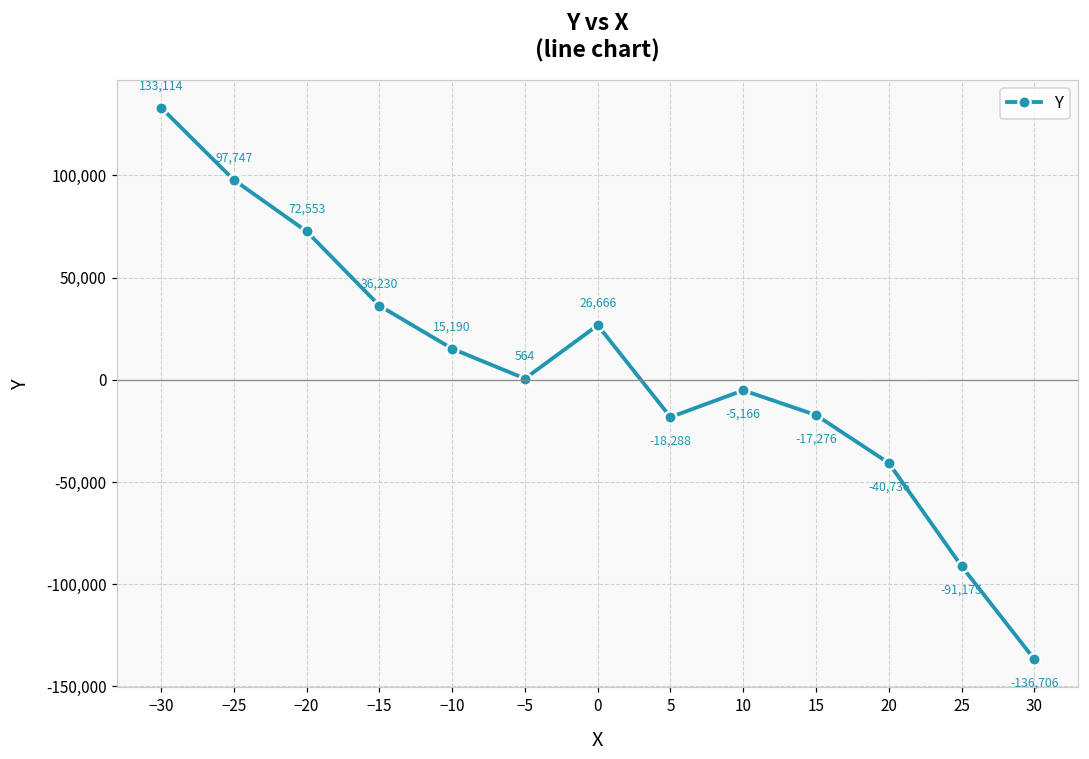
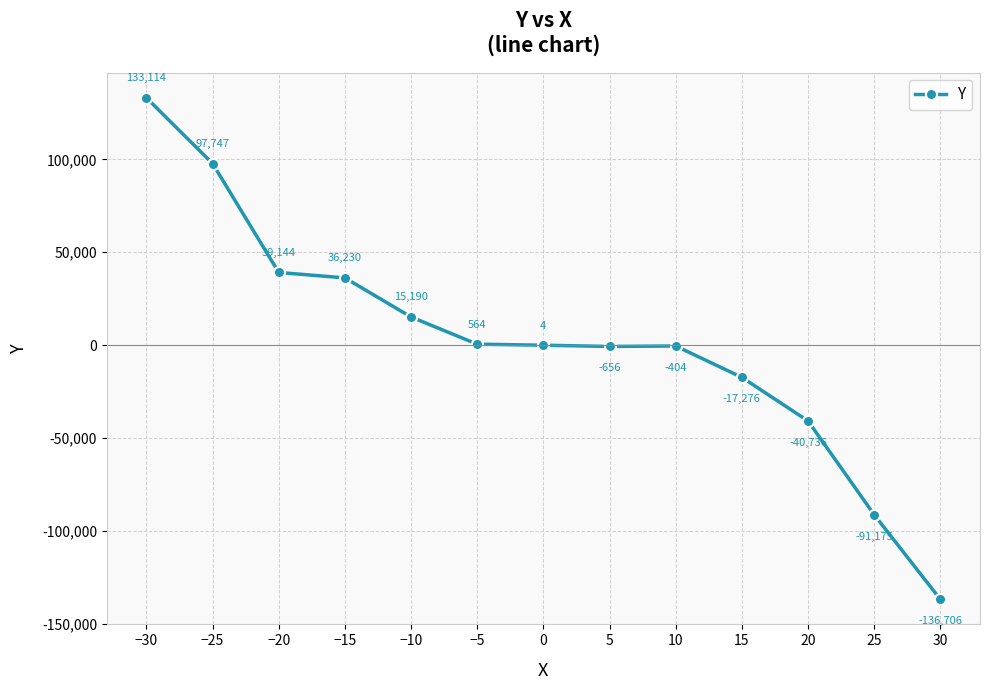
  {
    "−30": "133,114",
    "−25": "97,747",
-   "−20": "72,553",
+   "−20": "39,144",
    "−15": "36,230",
    "−10": "15,190",
    "−5": "564",
-   "0": "26,666",
-   "5": "-18,288",
-   "10": "-5,166",
+   "0": "4",
+   "5": "-656",
+   "10": "-404",
    "15": "-17,276",
    "20": "-40,736",
    "25": "-91,175",
    "30": "-136,706"
  }
